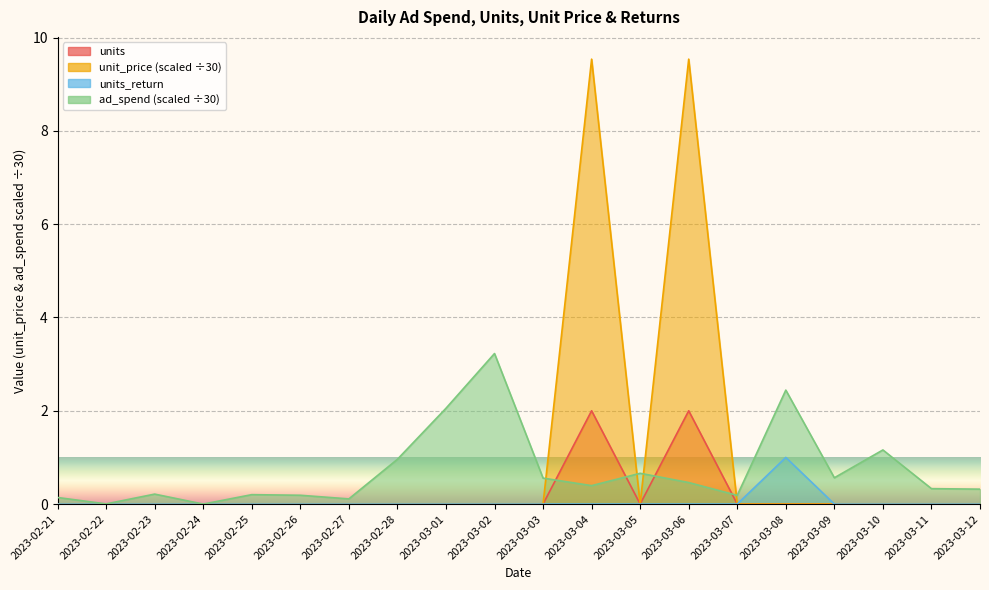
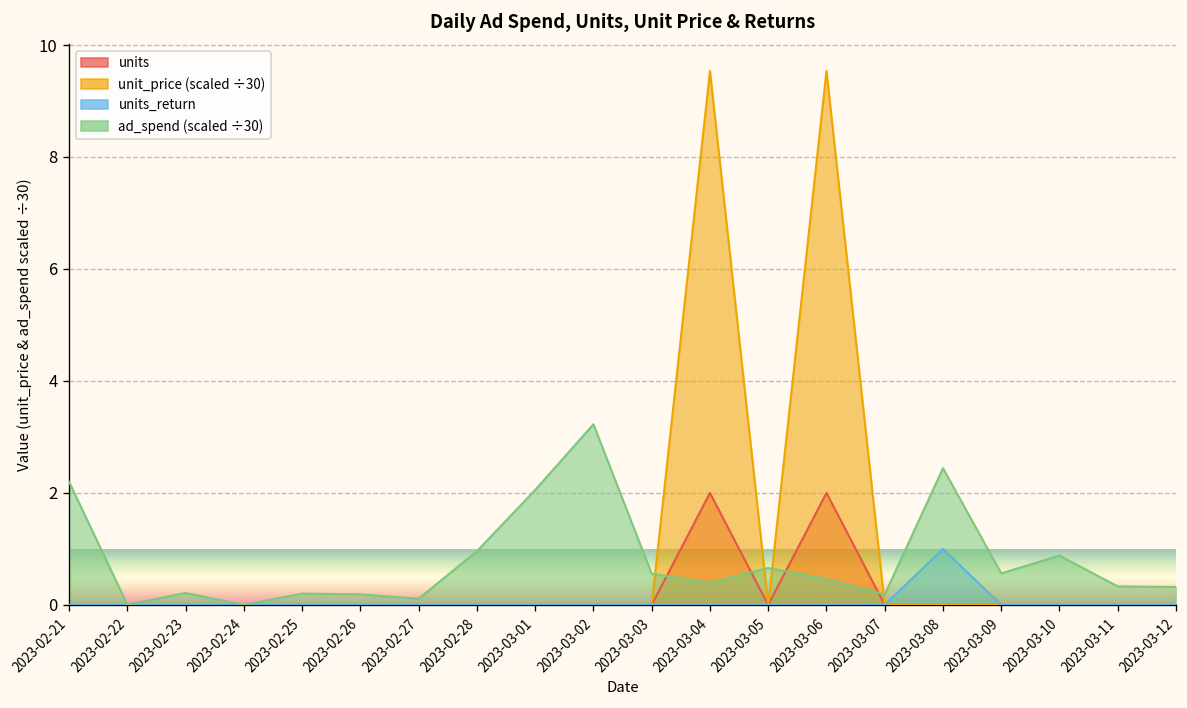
  {
    "units": {
      "2023-03-04": 2.0,
      "2023-03-06": 2.0
    },
    "unit_price (scaled ÷30)": {
      "2023-03-04": 9.5,
      "2023-03-06": 9.5
    },
    "units_return": {
      "2023-03-04": 0.0,
      "2023-03-06": 0.0,
      "2023-03-08": 1.0
    },
    "ad_spend (scaled ÷30)": {
-     "2023-02-21": 0.1,
+     "2023-02-21": 2.2,
      "2023-02-23": 0.2,
      "2023-02-25": 0.2,
      "2023-02-26": 0.2,
      "2023-02-27": 0.1,
      "2023-02-28": 1.0,
      "2023-03-01": 2.1,
      "2023-03-02": 3.2,
      "2023-03-03": 0.6,
      "2023-03-04": 0.4,
      "2023-03-05": 0.7,
      "2023-03-06": 0.5,
      "2023-03-07": 0.2,
      "2023-03-08": 2.4,
      "2023-03-09": 0.6,
-     "2023-03-10": 1.2,
+     "2023-03-10": 0.9,
      "2023-03-11": 0.3,
      "2023-03-12": 0.3
    }
  }
